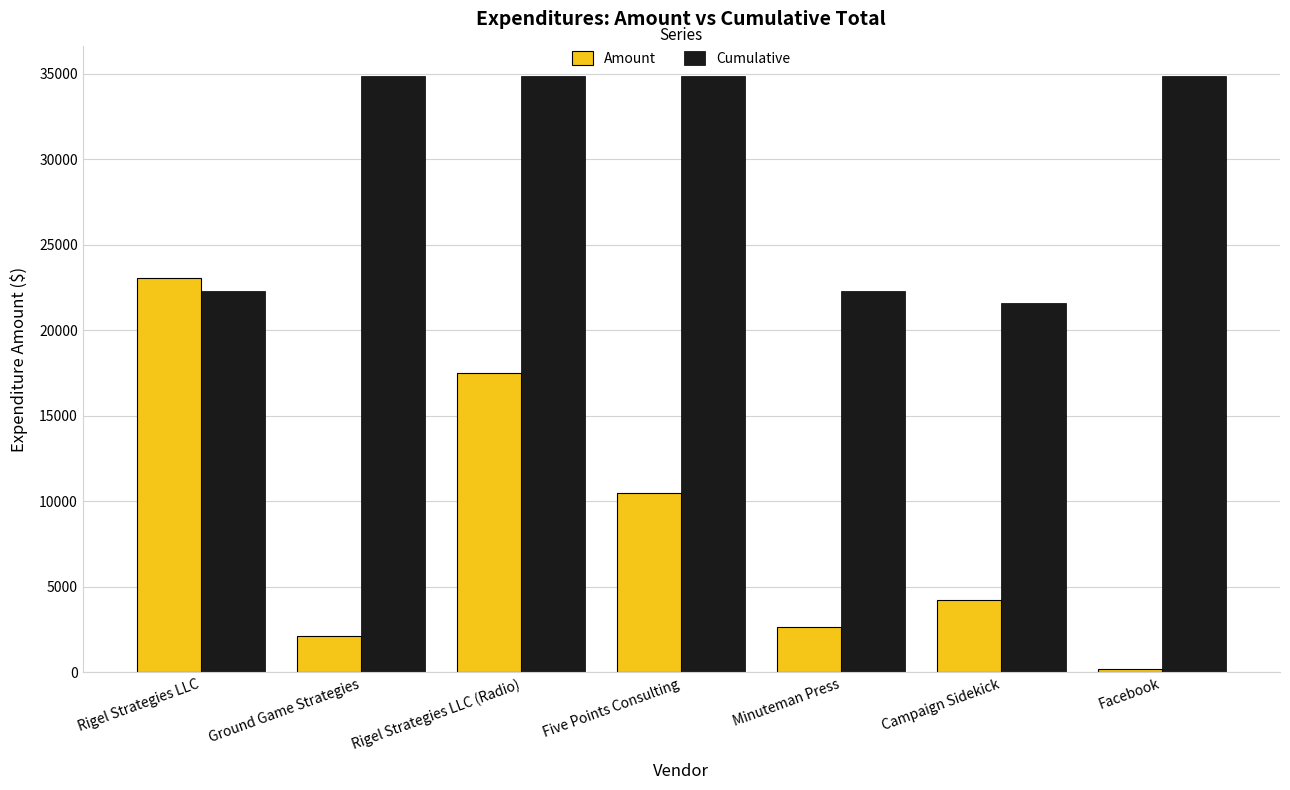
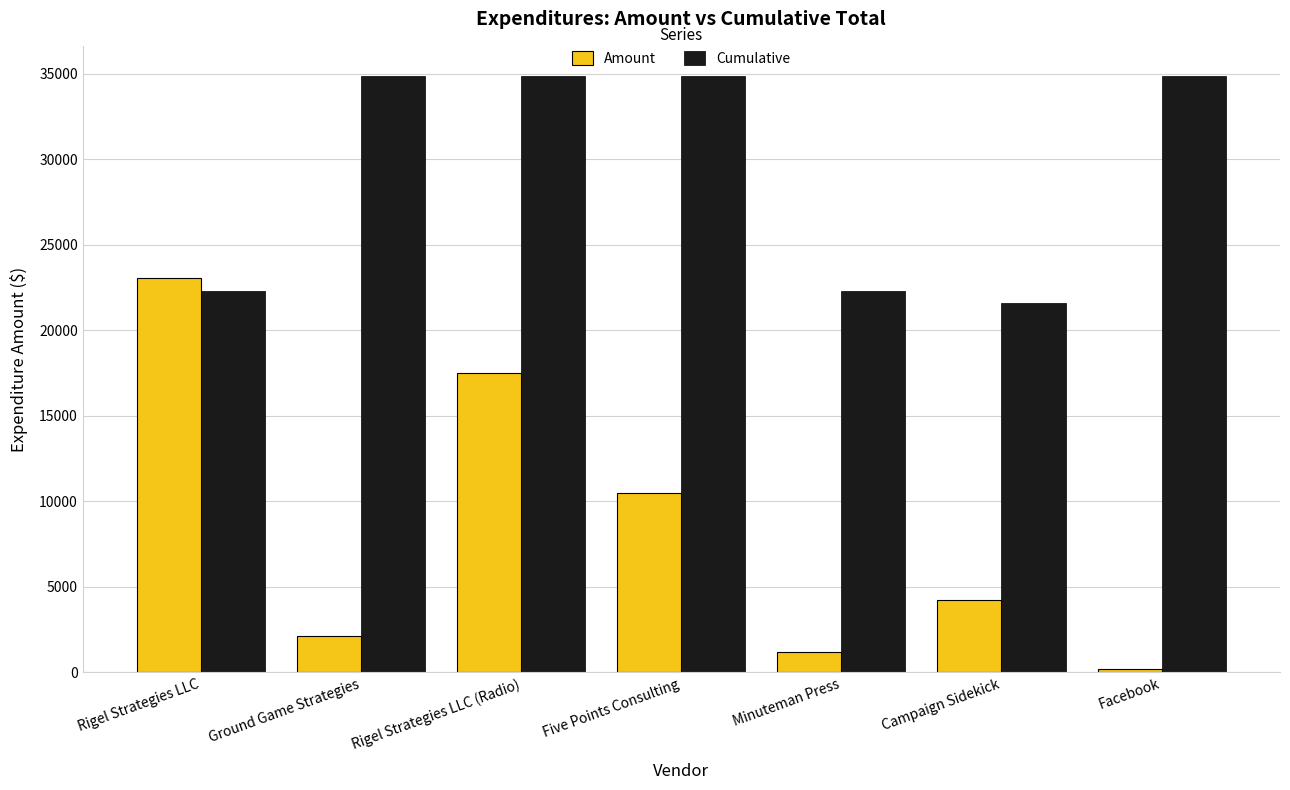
  {
    "Amount": {
      "Rigel Strategies LLC": 23100,
      "Ground Game Strategies": 2200,
      "Rigel Strategies LLC (Radio)": 17500,
      "Five Points Consulting": 10500,
-     "Minuteman Press": 2700,
+     "Minuteman Press": 1200,
      "Campaign Sidekick": 4300,
      "Facebook": 200
    },
    "Cumulative": {
      "Rigel Strategies LLC": 22300,
      "Ground Game Strategies": 34900,
      "Rigel Strategies LLC (Radio)": 34900,
      "Five Points Consulting": 34900,
      "Minuteman Press": 22300,
      "Campaign Sidekick": 21600,
      "Facebook": 34900
    }
  }
